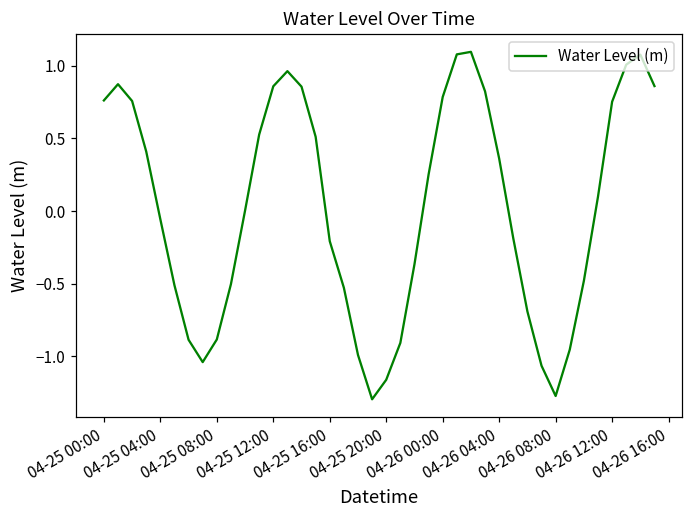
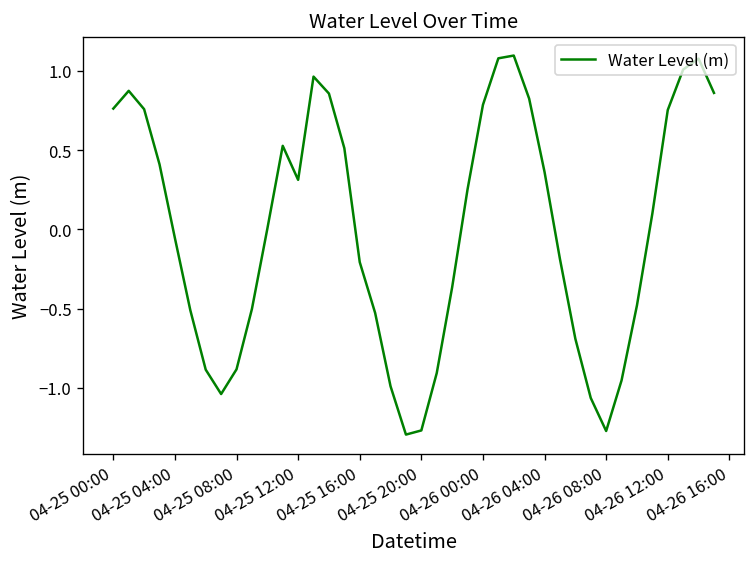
  {
    "04-25 00:00": 0.76,
    "04-25 04:00": -0.06,
    "04-25 08:00": -0.88,
-   "04-25 12:00": 0.86,
+   "04-25 12:00": 0.31,
    "04-25 16:00": -0.21,
-   "04-25 20:00": -1.16,
+   "04-25 20:00": -1.27,
    "04-26 00:00": 0.79,
    "04-26 04:00": 0.36,
    "04-26 08:00": -1.27,
    "04-26 12:00": 0.75
  }
